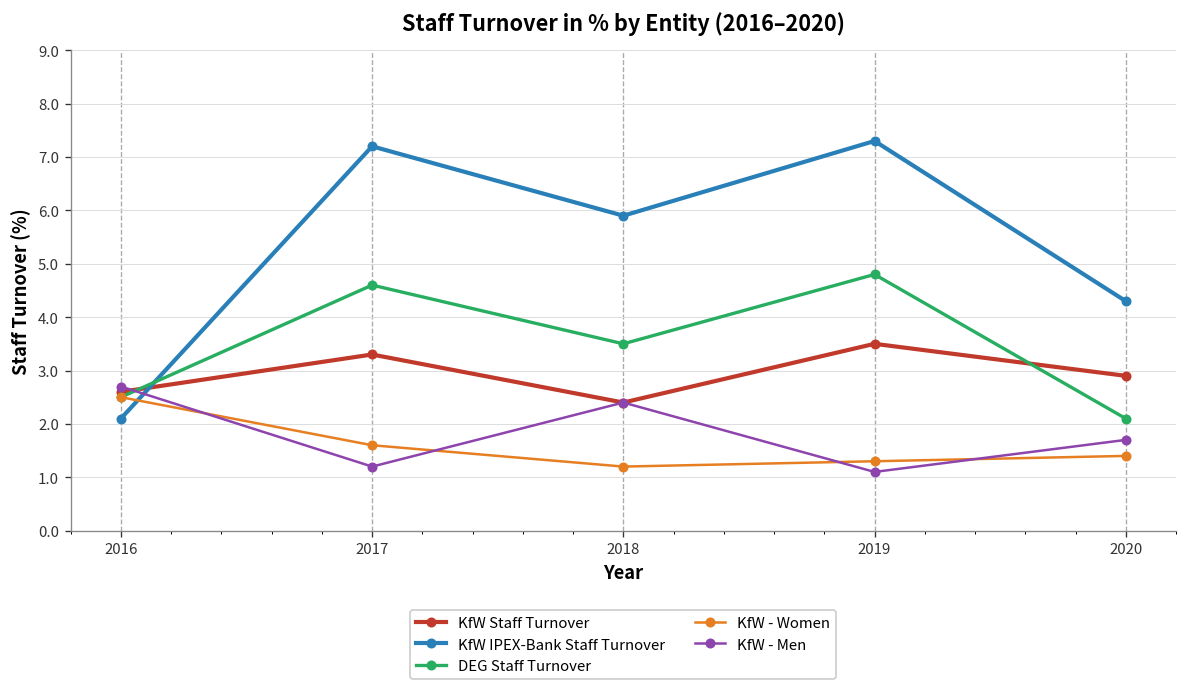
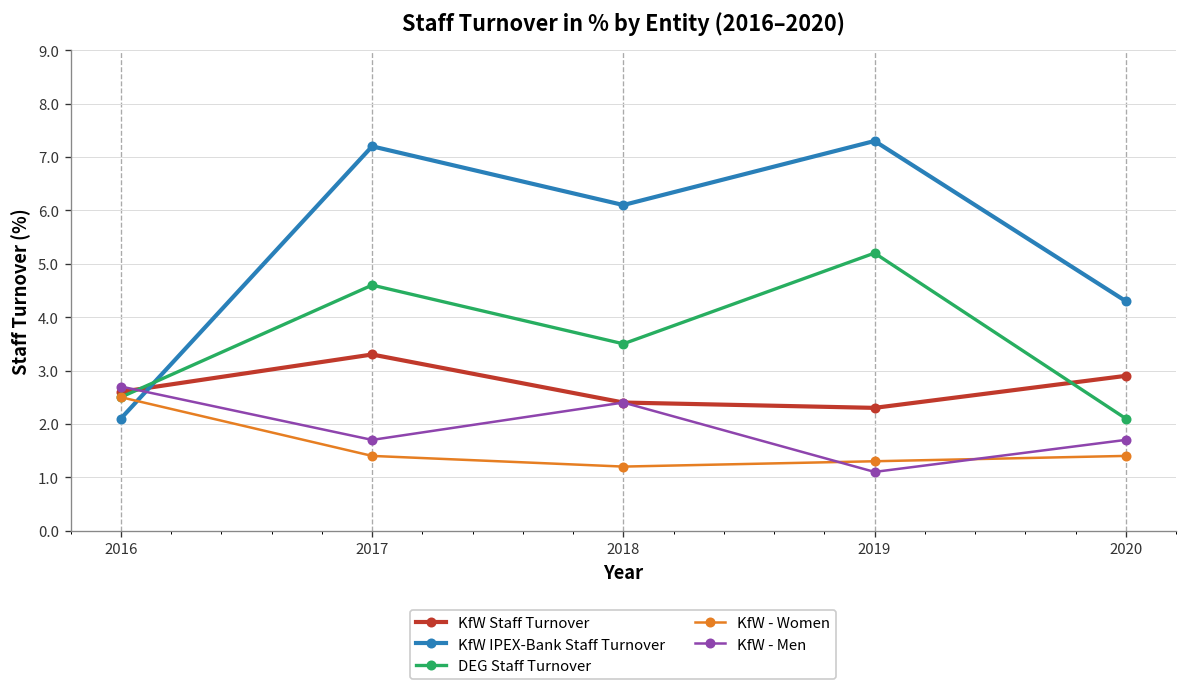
  {
    "KfW Staff Turnover": {
      "2016": 2.6,
      "2017": 3.3,
-     "2019": 3.5,
+     "2019": 2.3,
      "2020": 2.9
    },
    "KfW IPEX-Bank Staff Turnover": {
      "2016": 2.1,
      "2017": 7.2,
-     "2018": 5.9,
+     "2018": 6.1,
      "2019": 7.3,
      "2020": 4.3
    },
    "DEG Staff Turnover": {
      "2017": 4.6,
      "2018": 3.5,
-     "2019": 4.8,
+     "2019": 5.2,
      "2020": 2.1
    },
    "KfW - Women": {
-     "2017": 1.6,
+     "2017": 1.4,
      "2018": 1.2,
      "2019": 1.3,
      "2020": 1.4
    },
    "KfW - Men": {
      "2016": 2.7,
-     "2017": 1.2,
+     "2017": 1.7,
      "2019": 1.1,
      "2020": 1.7
    }
  }
